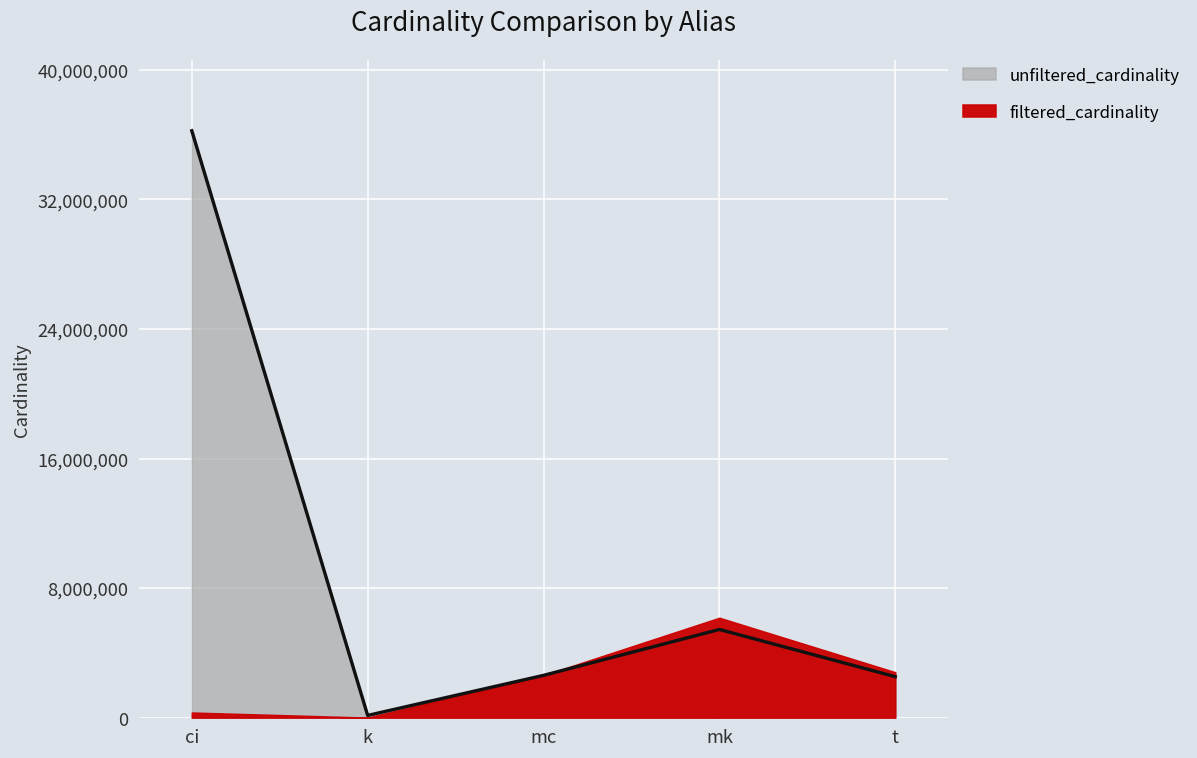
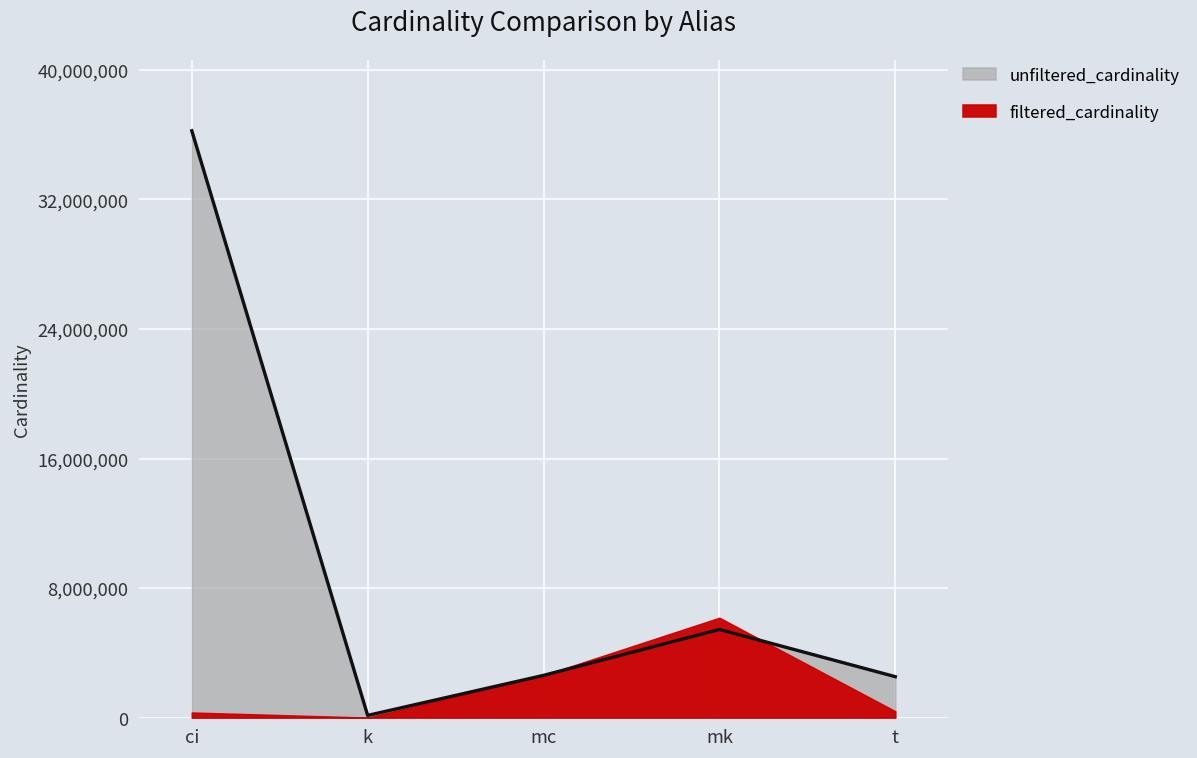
  {
    "unfiltered_cardinality": {
      "ci": "36,200,000",
      "mk": "5,400,000",
      "t": "2,500,000"
    },
    "filtered_cardinality": {
      "ci": "300,000",
      "mk": "6,200,000",
-     "t": "2,800,000"
+     "t": "400,000"
    }
  }
